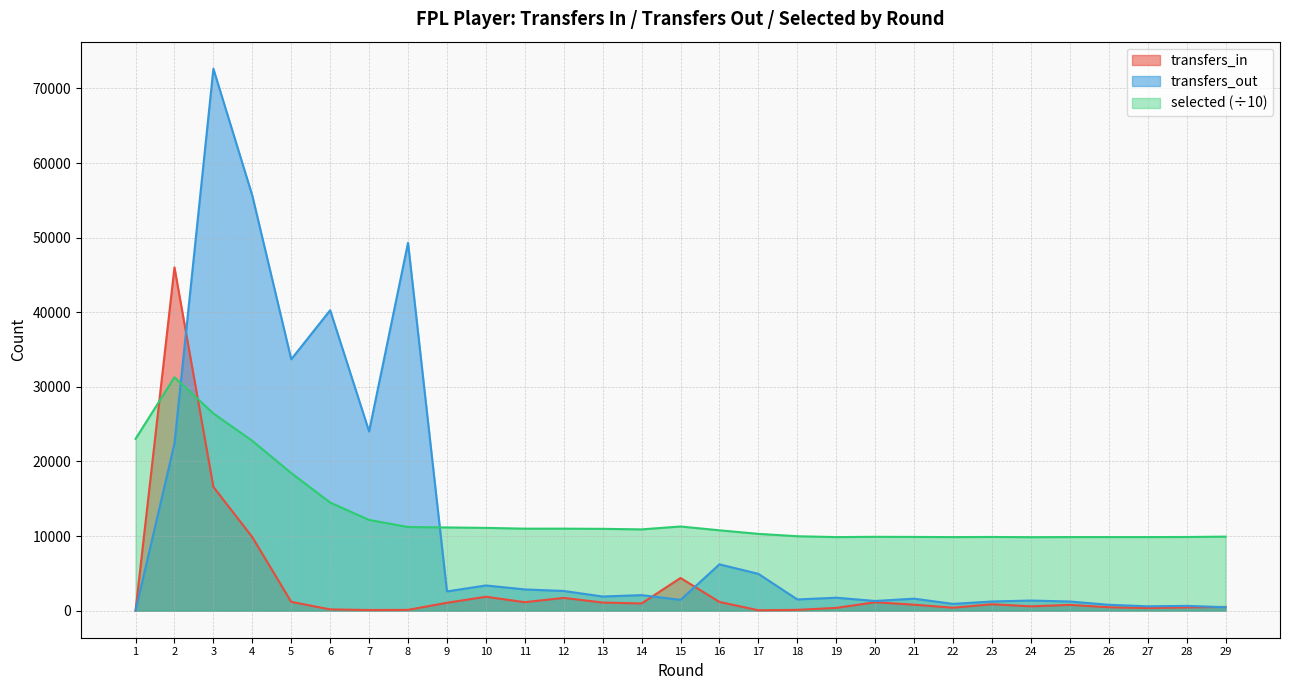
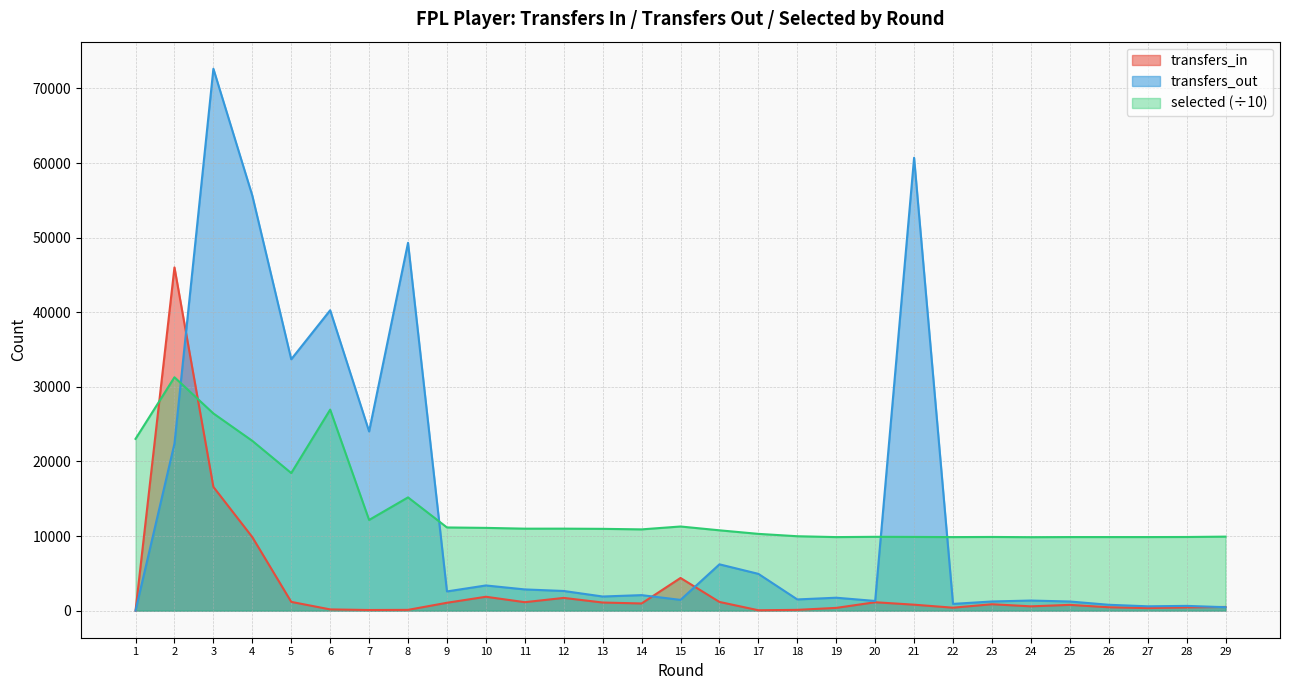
  {
    "transfers_in": {
      "2": 46000,
      "3": 17000,
      "4": 10000,
      "5": 1000,
      "6": 0,
      "7": 0,
      "8": 0,
      "9": 1000,
      "10": 2000,
      "11": 1000,
      "12": 2000,
      "13": 1000,
      "14": 1000,
      "15": 4000,
      "16": 1000,
      "17": 0,
      "18": 0,
      "19": 0,
      "21": 1000,
      "22": 0,
      "23": 1000,
      "24": 1000,
      "25": 1000
    },
    "transfers_out": {
      "2": 22000,
      "3": 73000,
      "4": 56000,
      "5": 34000,
      "6": 40000,
      "7": 24000,
      "8": 49000,
      "9": 3000,
      "10": 3000,
      "11": 3000,
      "12": 3000,
      "13": 2000,
      "14": 2000,
      "15": 1000,
      "16": 6000,
      "17": 5000,
      "18": 2000,
      "19": 2000,
-     "21": 2000,
+     "21": 61000,
      "22": 1000,
      "23": 1000,
      "24": 1000,
      "25": 1000
    },
    "selected (÷10)": {
      "1": 23000,
      "2": 31000,
      "3": 26000,
      "4": 23000,
      "5": 18000,
-     "6": 14000,
+     "6": 27000,
      "7": 12000,
-     "8": 11000,
+     "8": 15000,
      "9": 11000,
      "10": 11000,
      "11": 11000,
      "12": 11000,
      "13": 11000,
      "14": 11000,
      "15": 11000,
      "16": 11000,
      "17": 10000,
      "18": 10000,
      "19": 10000,
      "20": 10000,
      "21": 10000,
      "22": 10000,
      "23": 10000,
      "24": 10000,
      "25": 10000,
      "26": 10000,
      "27": 10000,
      "28": 10000,
      "29": 10000
    }
  }
